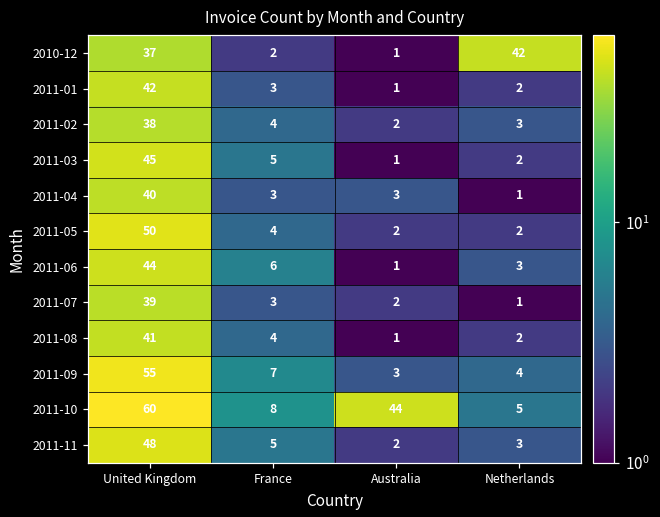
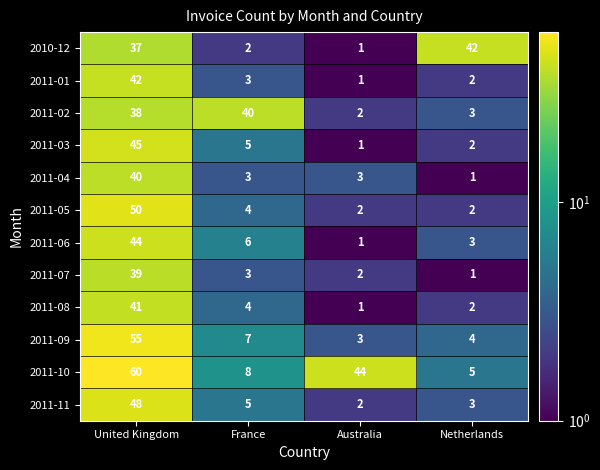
  {
    "2010-12": {
      "United Kingdom": 37,
      "France": 2,
      "Australia": 1,
      "Netherlands": 42
    },
    "2011-01": {
      "United Kingdom": 42,
      "France": 3,
      "Australia": 1,
      "Netherlands": 2
    },
    "2011-02": {
      "United Kingdom": 38,
-     "France": 4,
+     "France": 40,
      "Australia": 2,
      "Netherlands": 3
    },
    "2011-03": {
      "United Kingdom": 45,
      "France": 5,
      "Australia": 1,
      "Netherlands": 2
    },
    "2011-04": {
      "United Kingdom": 40,
      "France": 3,
      "Australia": 3,
      "Netherlands": 1
    },
    "2011-05": {
      "United Kingdom": 50,
      "France": 4,
      "Australia": 2,
      "Netherlands": 2
    },
    "2011-06": {
      "United Kingdom": 44,
      "France": 6,
      "Australia": 1,
      "Netherlands": 3
    },
    "2011-07": {
      "United Kingdom": 39,
      "France": 3,
      "Australia": 2,
      "Netherlands": 1
    },
    "2011-08": {
      "United Kingdom": 41,
      "France": 4,
      "Australia": 1,
      "Netherlands": 2
    },
    "2011-09": {
      "United Kingdom": 55,
      "France": 7,
      "Australia": 3,
      "Netherlands": 4
    },
    "2011-10": {
      "United Kingdom": 60,
      "France": 8,
      "Australia": 44,
      "Netherlands": 5
    },
    "2011-11": {
      "United Kingdom": 48,
      "France": 5,
      "Australia": 2,
      "Netherlands": 3
    }
  }
